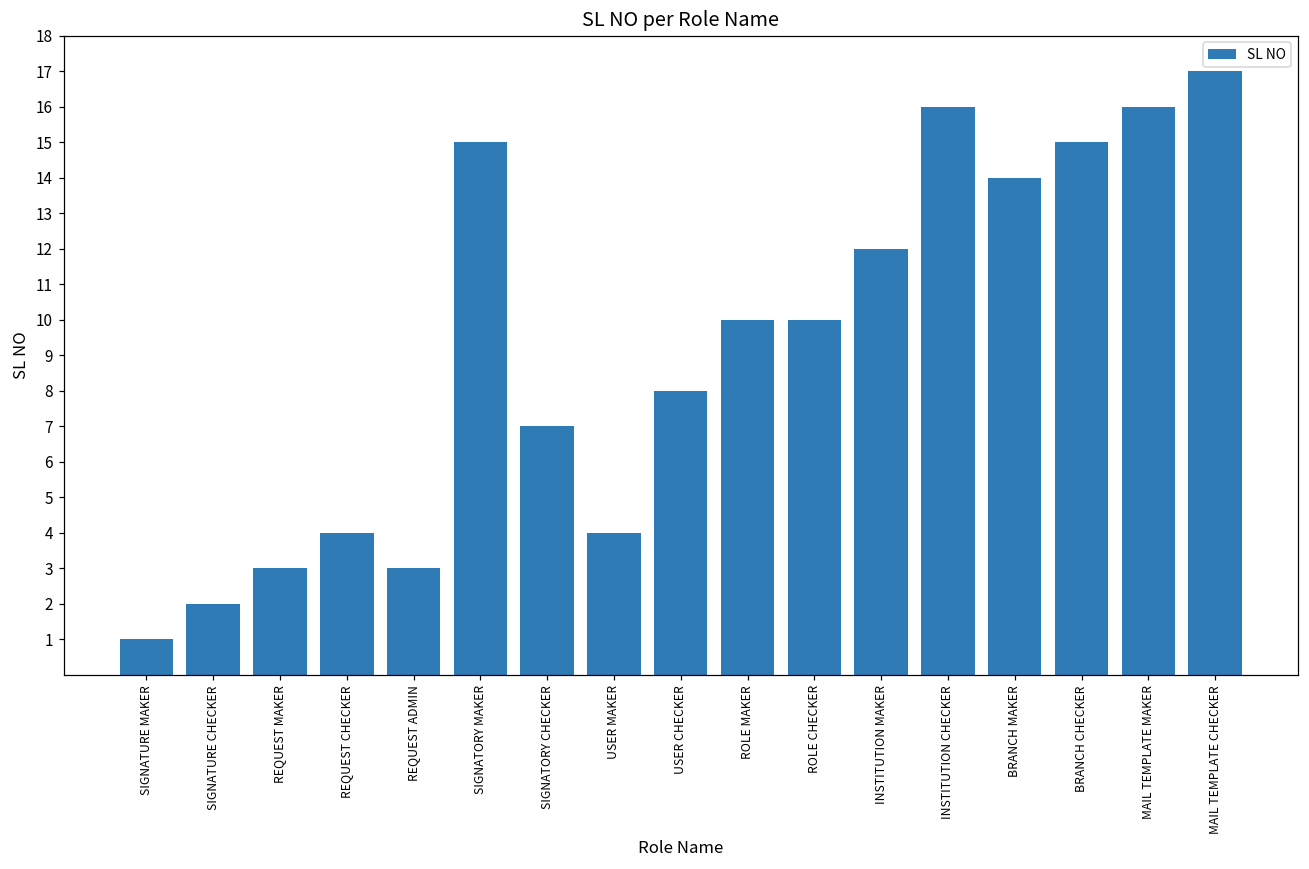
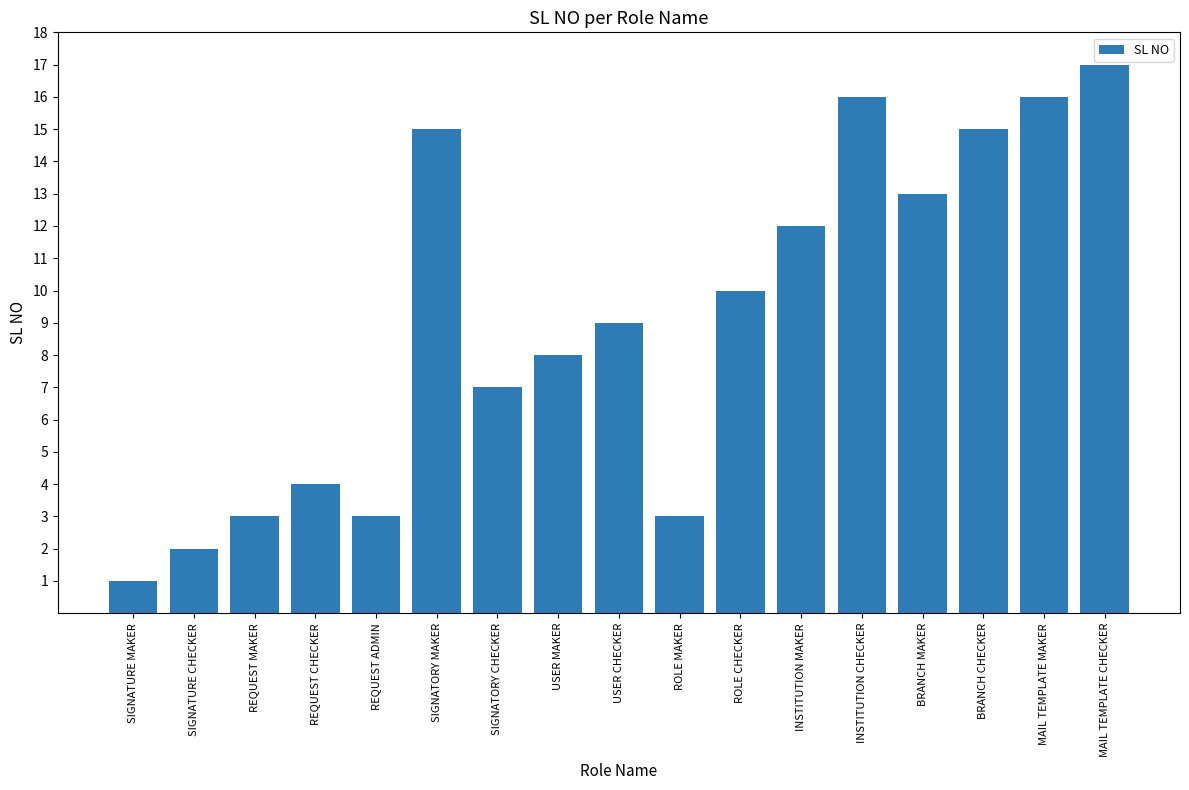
  {
    "SIGNATURE MAKER": 1,
    "SIGNATURE CHECKER": 2,
    "REQUEST MAKER": 3,
    "REQUEST CHECKER": 4,
    "REQUEST ADMIN": 3,
    "SIGNATORY MAKER": 15,
    "SIGNATORY CHECKER": 7,
-   "USER MAKER": 4,
-   "USER CHECKER": 8,
-   "ROLE MAKER": 10,
+   "USER MAKER": 8,
+   "USER CHECKER": 9,
+   "ROLE MAKER": 3,
    "ROLE CHECKER": 10,
    "INSTITUTION MAKER": 12,
    "INSTITUTION CHECKER": 16,
-   "BRANCH MAKER": 14,
+   "BRANCH MAKER": 13,
    "BRANCH CHECKER": 15,
    "MAIL TEMPLATE MAKER": 16,
    "MAIL TEMPLATE CHECKER": 17
  }
